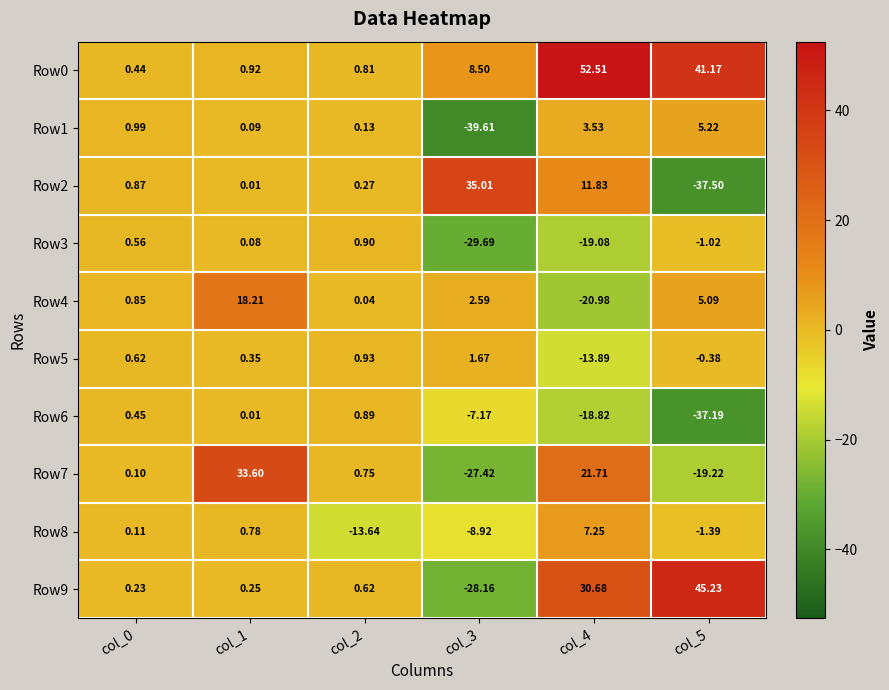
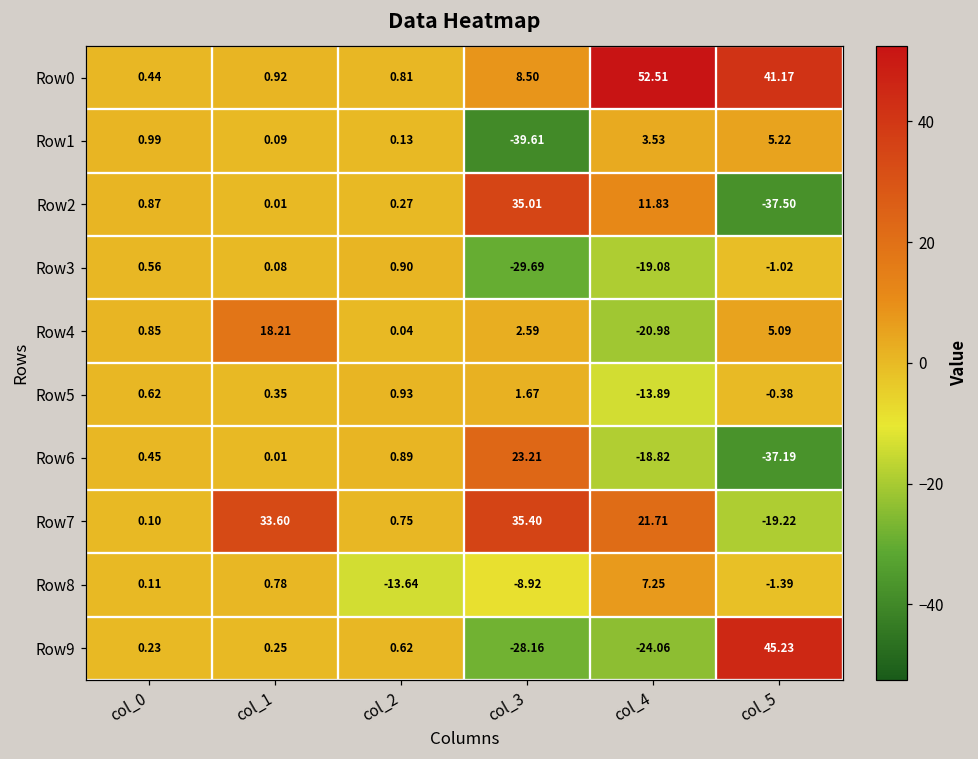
  {
    "Row0": {
      "col_0": 0.44,
      "col_1": 0.92,
      "col_2": 0.81,
      "col_3": 8.50,
      "col_4": 52.51,
      "col_5": 41.17
    },
    "Row1": {
      "col_0": 0.99,
      "col_1": 0.09,
      "col_2": 0.13,
      "col_3": -39.61,
      "col_4": 3.53,
      "col_5": 5.22
    },
    "Row2": {
      "col_0": 0.87,
      "col_1": 0.01,
      "col_2": 0.27,
      "col_3": 35.01,
      "col_4": 11.83,
      "col_5": -37.50
    },
    "Row3": {
      "col_0": 0.56,
      "col_1": 0.08,
      "col_2": 0.90,
      "col_3": -29.69,
      "col_4": -19.08,
      "col_5": -1.02
    },
    "Row4": {
      "col_0": 0.85,
      "col_1": 18.21,
      "col_2": 0.04,
      "col_3": 2.59,
      "col_4": -20.98,
      "col_5": 5.09
    },
    "Row5": {
      "col_0": 0.62,
      "col_1": 0.35,
      "col_2": 0.93,
      "col_3": 1.67,
      "col_4": -13.89,
      "col_5": -0.38
    },
    "Row6": {
      "col_0": 0.45,
      "col_1": 0.01,
      "col_2": 0.89,
-     "col_3": -7.17,
+     "col_3": 23.21,
      "col_4": -18.82,
      "col_5": -37.19
    },
    "Row7": {
      "col_0": 0.10,
      "col_1": 33.60,
      "col_2": 0.75,
-     "col_3": -27.42,
+     "col_3": 35.40,
      "col_4": 21.71,
      "col_5": -19.22
    },
    "Row8": {
      "col_0": 0.11,
      "col_1": 0.78,
      "col_2": -13.64,
      "col_3": -8.92,
      "col_4": 7.25,
      "col_5": -1.39
    },
    "Row9": {
      "col_0": 0.23,
      "col_1": 0.25,
      "col_2": 0.62,
      "col_3": -28.16,
-     "col_4": 30.68,
+     "col_4": -24.06,
      "col_5": 45.23
    }
  }
